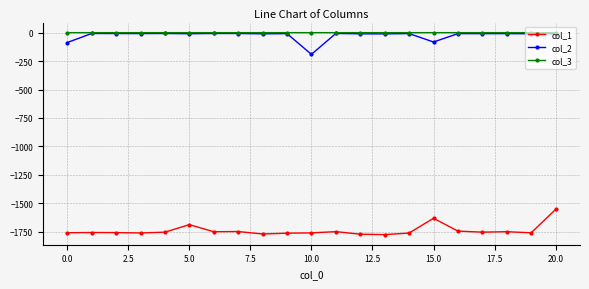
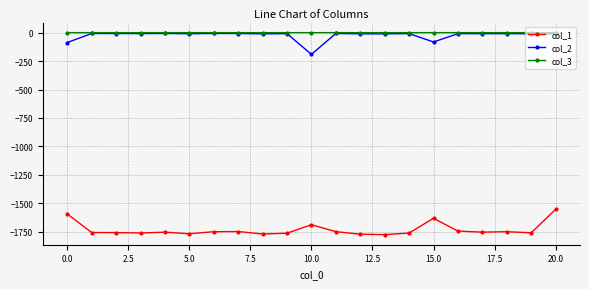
  {
    "col_1": {
-     "0.0": -1760,
-     "5.0": -1690,
-     "10.0": -1760,
+     "0.0": -1590,
+     "5.0": -1770,
+     "10.0": -1690,
      "15.0": -1630,
      "20.0": -1550
    },
    "col_2": {
      "0.0": -90,
      "10.0": -190,
      "15.0": -80
    },
    "col_3": {
      "0.0": 0,
      "10.0": 0,
      "15.0": 0
    }
  }
